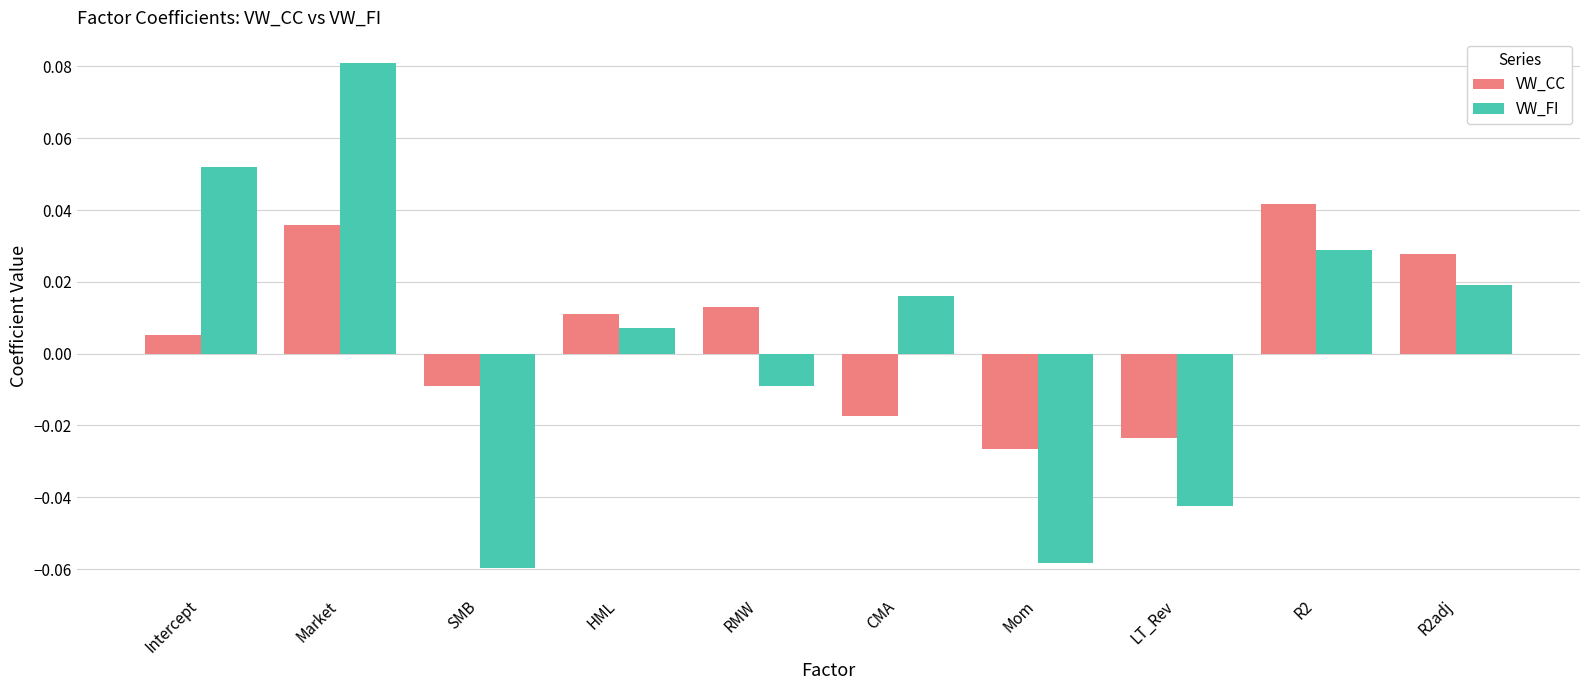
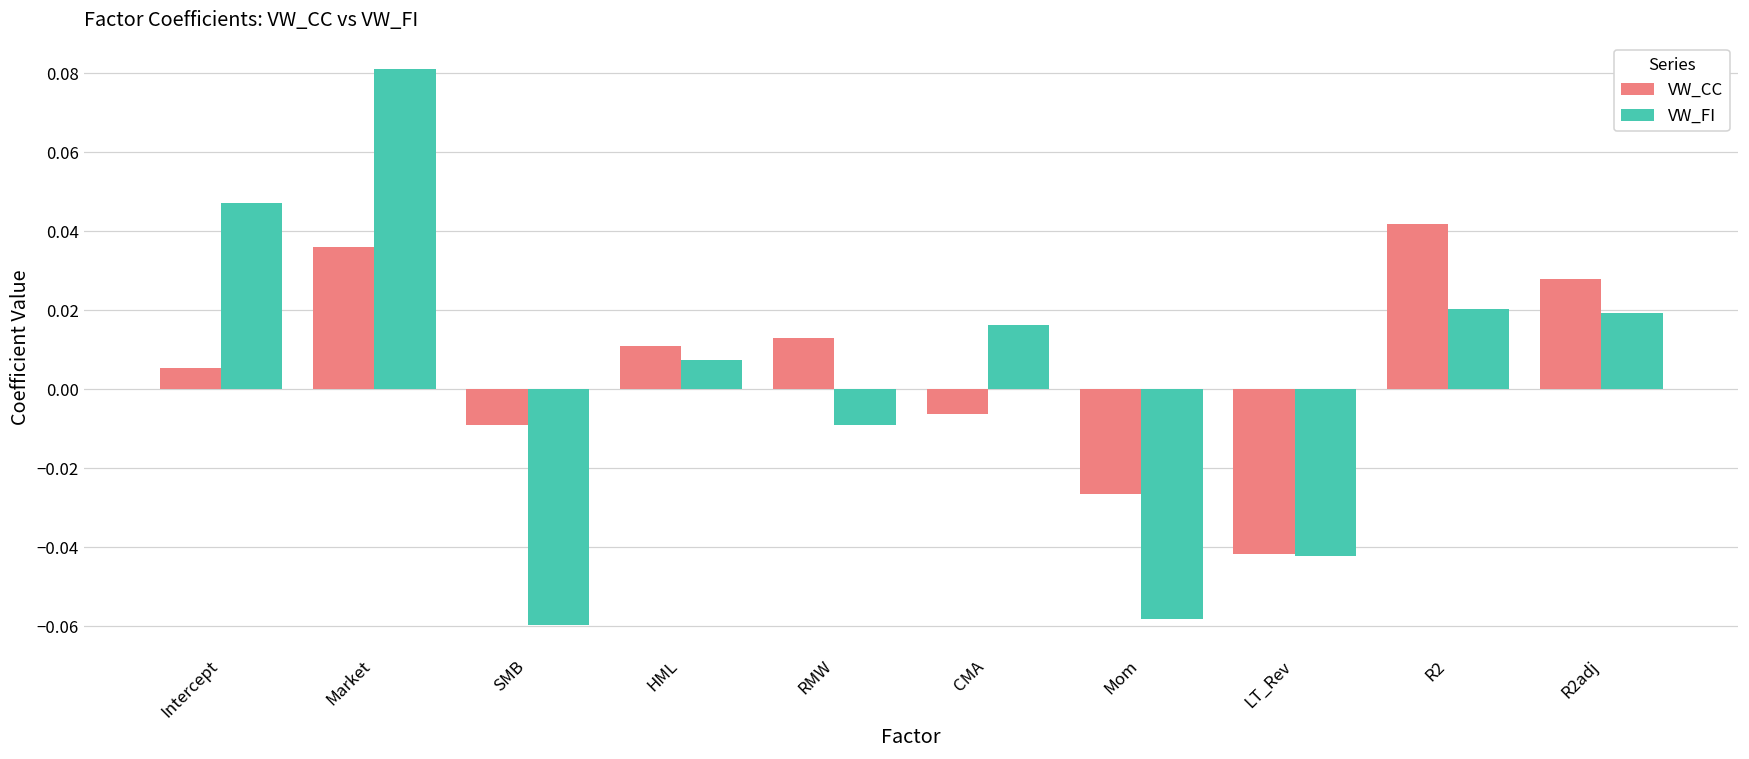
  {
    "VW_CC": {
      "Intercept": 0.005,
      "Market": 0.036,
      "SMB": -0.009,
      "HML": 0.011,
      "RMW": 0.013,
-     "CMA": -0.017,
+     "CMA": -0.006,
      "Mom": -0.026,
-     "LT_Rev": -0.024,
+     "LT_Rev": -0.042,
      "R2": 0.042,
      "R2adj": 0.028
    },
    "VW_FI": {
-     "Intercept": 0.052,
+     "Intercept": 0.047,
      "Market": 0.081,
      "SMB": -0.060,
      "HML": 0.007,
      "RMW": -0.009,
      "CMA": 0.016,
      "Mom": -0.058,
      "LT_Rev": -0.042,
-     "R2": 0.029,
+     "R2": 0.020,
      "R2adj": 0.019
    }
  }
